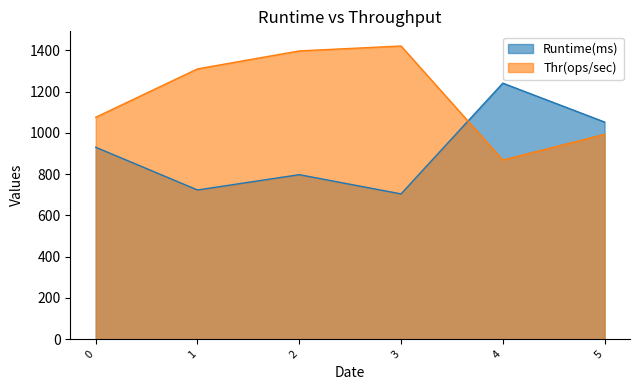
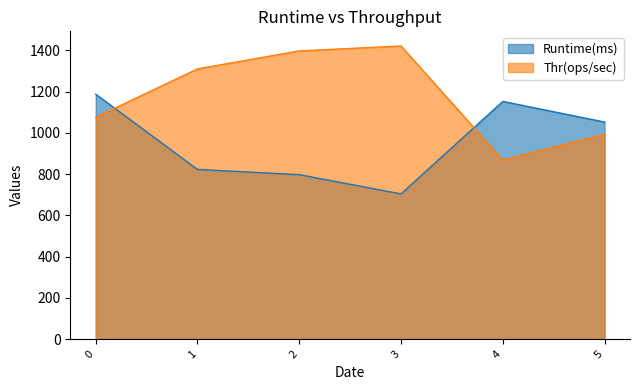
  {
    "Runtime(ms)": {
-     "0": 930,
-     "1": 720,
+     "0": 1190,
+     "1": 820,
      "2": 800,
      "3": 700,
-     "4": 1240,
+     "4": 1150,
      "5": 1050
    },
    "Thr(ops/sec)": {
      "0": 1080,
      "1": 1310,
      "2": 1400,
      "3": 1420,
      "4": 870,
      "5": 990
    }
  }
